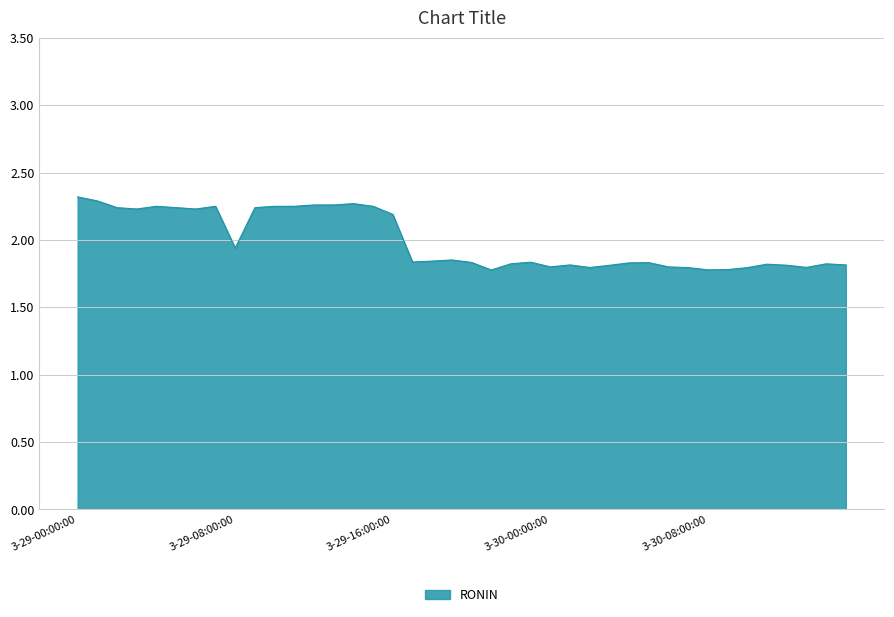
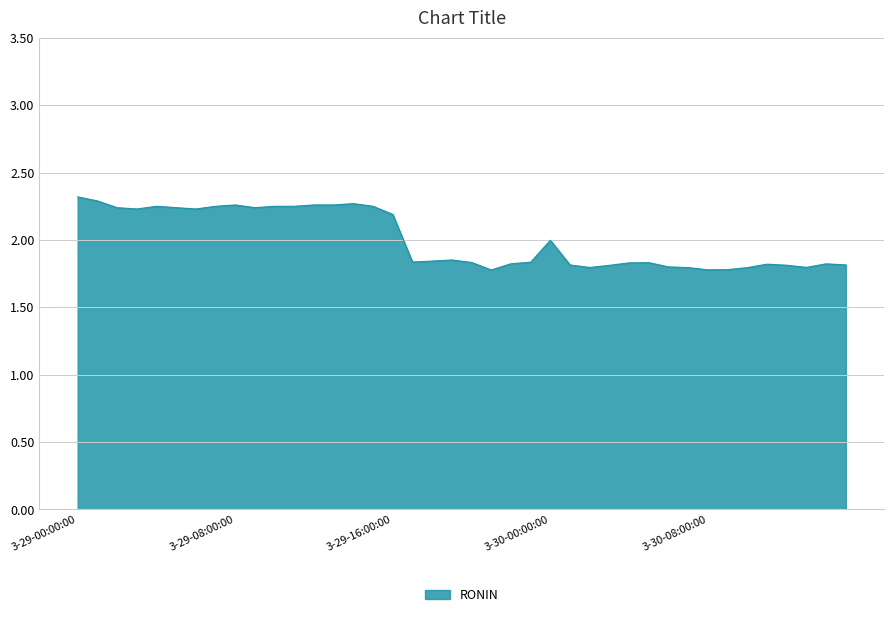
  {
    "3-29-00:00:00": 2.32,
-   "3-29-08:00:00": 1.94,
+   "3-29-08:00:00": 2.26,
    "3-29-16:00:00": 2.19,
-   "3-30-00:00:00": 1.80,
+   "3-30-00:00:00": 2.00,
    "3-30-08:00:00": 1.78
  }
